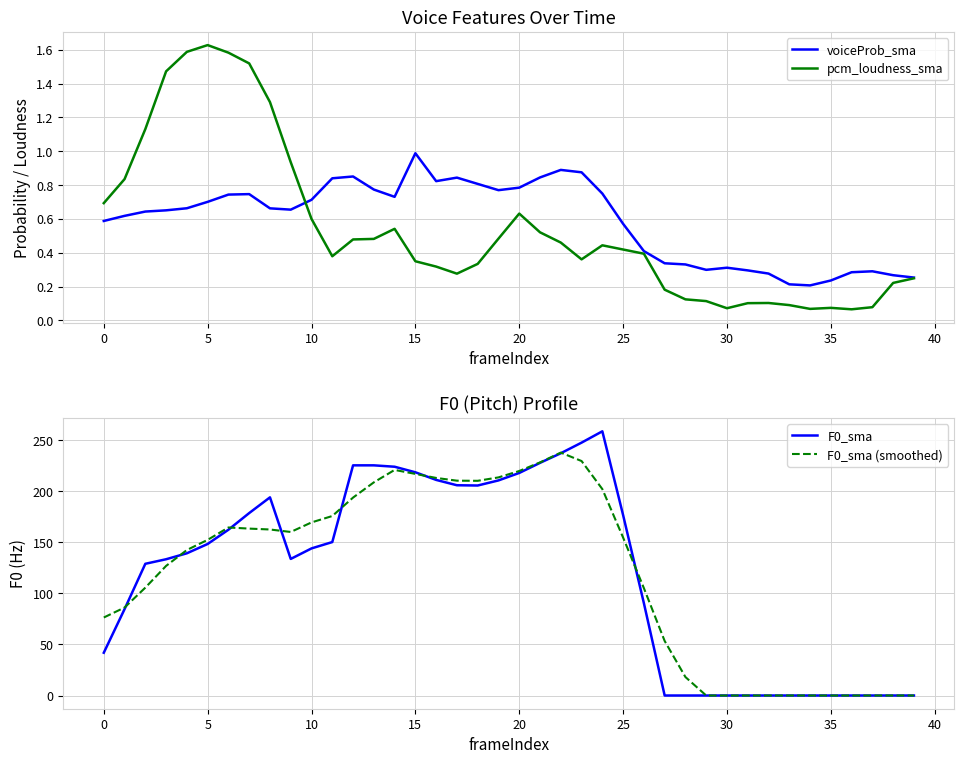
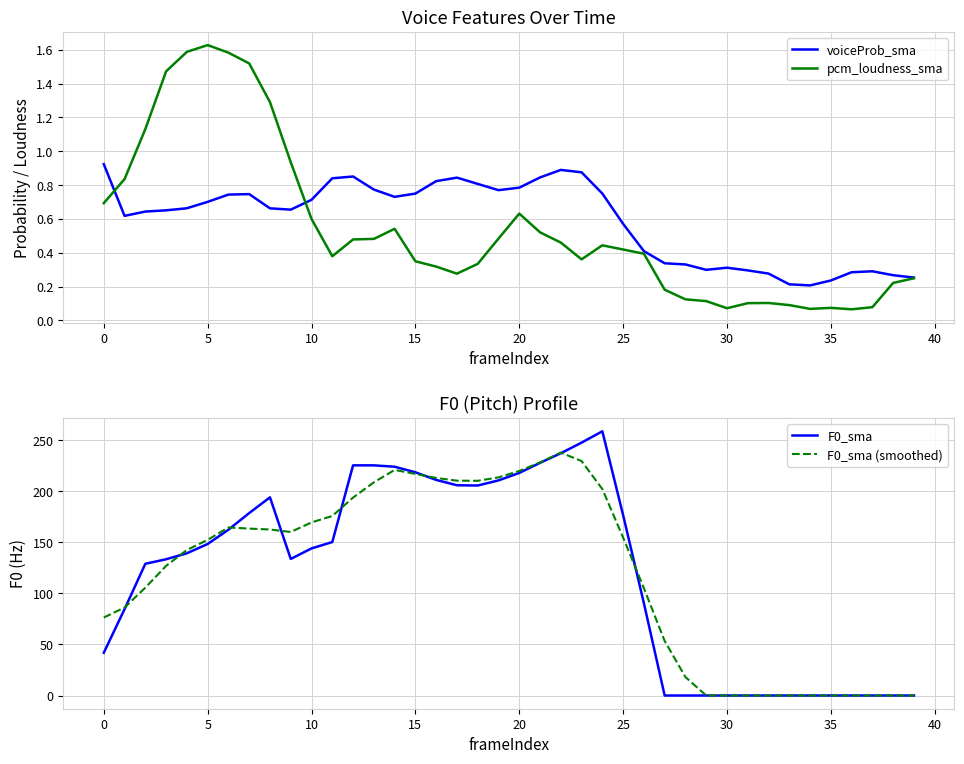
  {
    "Voice Features Over Time": {
      "voiceProb_sma": {
-       "0": 0.59,
+       "0": 0.92,
        "5": 0.70,
        "10": 0.71,
-       "15": 0.99,
+       "15": 0.75,
        "20": 0.78,
        "25": 0.57,
        "30": 0.31,
        "35": 0.24
      },
      "pcm_loudness_sma": {
        "0": 0.69,
        "5": 1.63,
        "10": 0.60,
        "15": 0.35,
        "20": 0.63,
        "25": 0.42,
        "30": 0.07,
        "35": 0.07
      }
    },
    "F0 (Pitch) Profile": {
      "F0_sma": {
        "0": 42,
        "5": 148,
        "10": 144,
        "25": 177
      },
      "F0_sma (smoothed)": {
        "0": 76,
        "5": 152,
        "10": 169,
        "25": 155
      }
    }
  }
